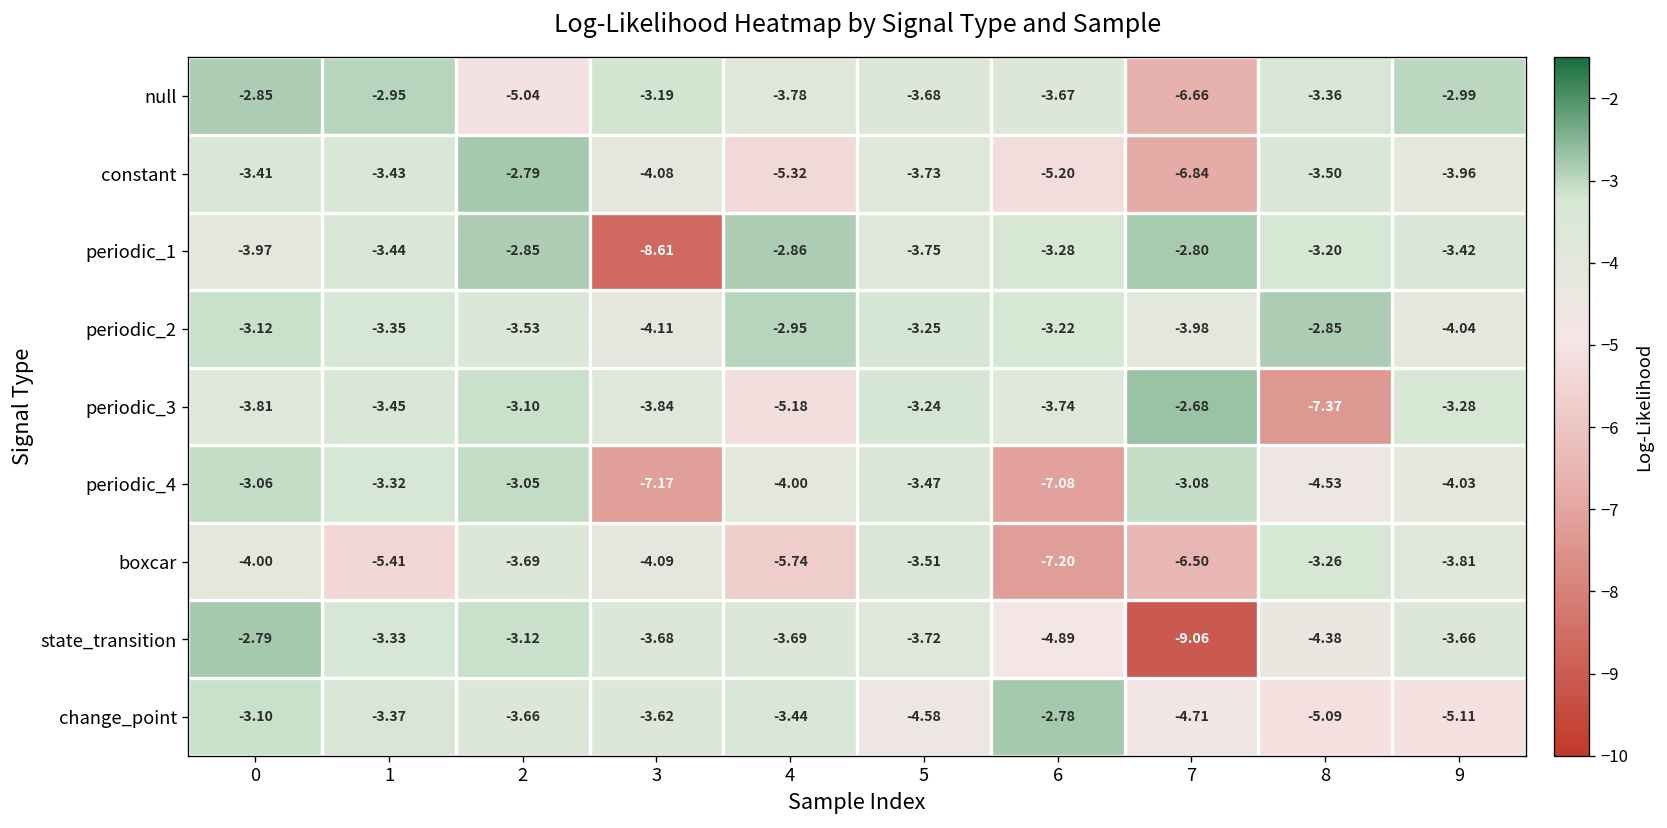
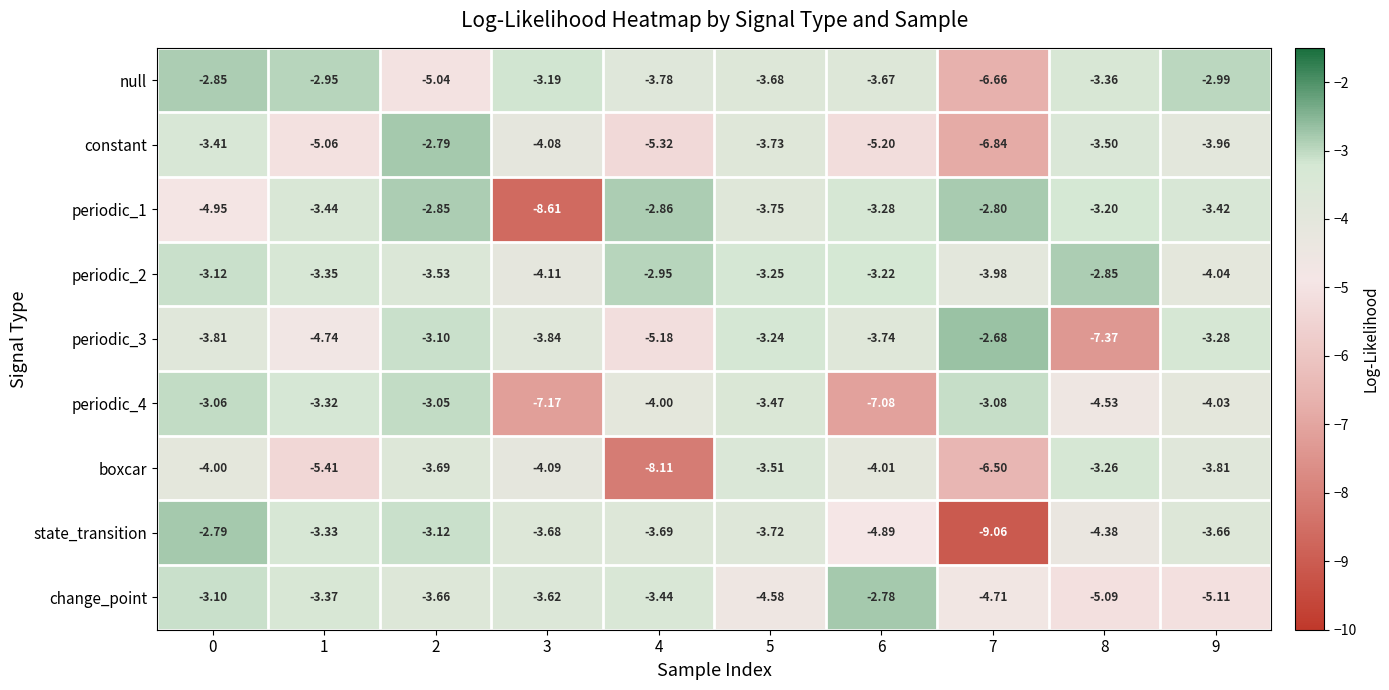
  {
    "null": {
      "0": -2.85,
      "1": -2.95,
      "2": -5.04,
      "3": -3.19,
      "4": -3.78,
      "5": -3.68,
      "6": -3.67,
      "7": -6.66,
      "8": -3.36,
      "9": -2.99
    },
    "constant": {
      "0": -3.41,
-     "1": -3.43,
+     "1": -5.06,
      "2": -2.79,
      "3": -4.08,
      "4": -5.32,
      "5": -3.73,
      "6": -5.20,
      "7": -6.84,
      "8": -3.50,
      "9": -3.96
    },
    "periodic_1": {
-     "0": -3.97,
+     "0": -4.95,
      "1": -3.44,
      "2": -2.85,
      "3": -8.61,
      "4": -2.86,
      "5": -3.75,
      "6": -3.28,
      "7": -2.80,
      "8": -3.20,
      "9": -3.42
    },
    "periodic_2": {
      "0": -3.12,
      "1": -3.35,
      "2": -3.53,
      "3": -4.11,
      "4": -2.95,
      "5": -3.25,
      "6": -3.22,
      "7": -3.98,
      "8": -2.85,
      "9": -4.04
    },
    "periodic_3": {
      "0": -3.81,
-     "1": -3.45,
+     "1": -4.74,
      "2": -3.10,
      "3": -3.84,
      "4": -5.18,
      "5": -3.24,
      "6": -3.74,
      "7": -2.68,
      "8": -7.37,
      "9": -3.28
    },
    "periodic_4": {
      "0": -3.06,
      "1": -3.32,
      "2": -3.05,
      "3": -7.17,
      "4": -4.00,
      "5": -3.47,
      "6": -7.08,
      "7": -3.08,
      "8": -4.53,
      "9": -4.03
    },
    "boxcar": {
      "0": -4.00,
      "1": -5.41,
      "2": -3.69,
      "3": -4.09,
-     "4": -5.74,
+     "4": -8.11,
      "5": -3.51,
-     "6": -7.20,
+     "6": -4.01,
      "7": -6.50,
      "8": -3.26,
      "9": -3.81
    },
    "state_transition": {
      "0": -2.79,
      "1": -3.33,
      "2": -3.12,
      "3": -3.68,
      "4": -3.69,
      "5": -3.72,
      "6": -4.89,
      "7": -9.06,
      "8": -4.38,
      "9": -3.66
    },
    "change_point": {
      "0": -3.10,
      "1": -3.37,
      "2": -3.66,
      "3": -3.62,
      "4": -3.44,
      "5": -4.58,
      "6": -2.78,
      "7": -4.71,
      "8": -5.09,
      "9": -5.11
    }
  }
